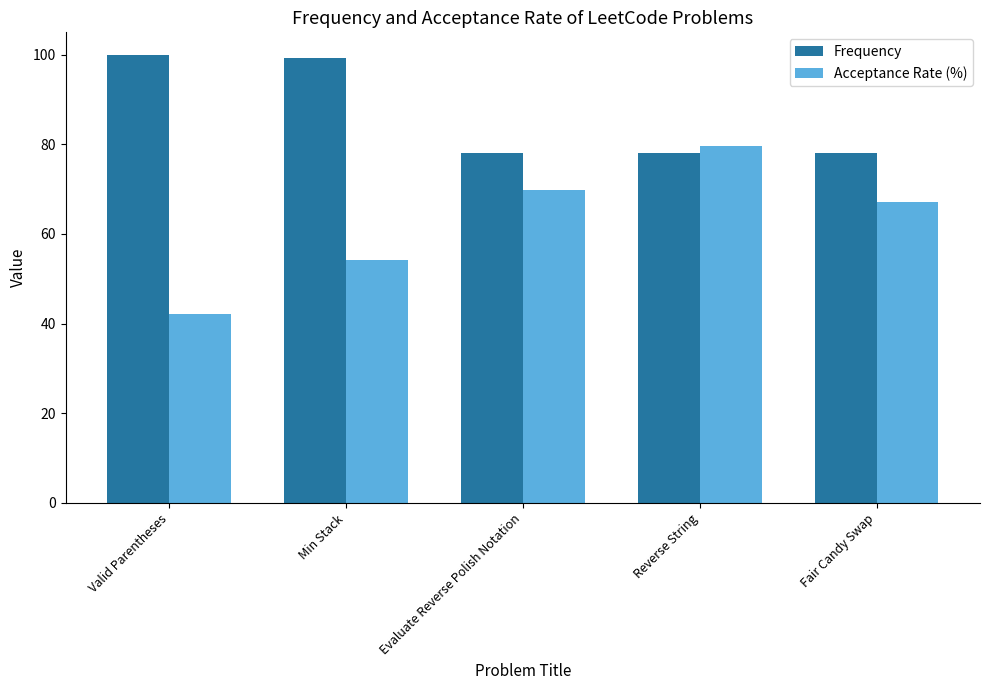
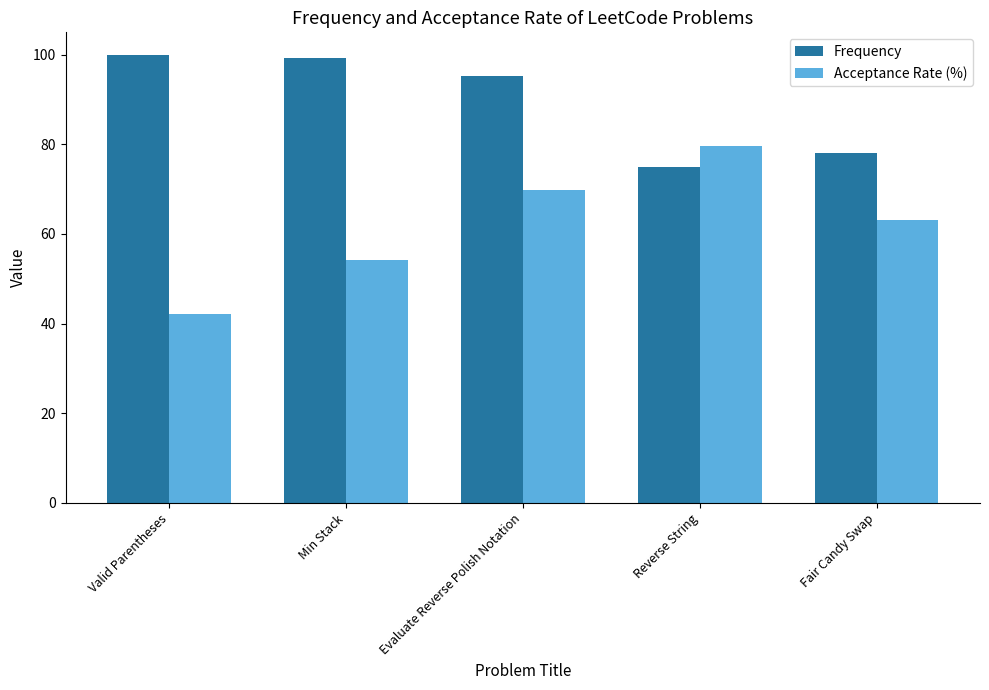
  {
    "Frequency": {
      "Valid Parentheses": 100,
      "Min Stack": 99,
-     "Evaluate Reverse Polish Notation": 78,
-     "Reverse String": 78,
+     "Evaluate Reverse Polish Notation": 95,
+     "Reverse String": 75,
      "Fair Candy Swap": 78
    },
    "Acceptance Rate (%)": {
      "Valid Parentheses": 42,
      "Min Stack": 54,
      "Evaluate Reverse Polish Notation": 70,
      "Reverse String": 80,
-     "Fair Candy Swap": 67
+     "Fair Candy Swap": 63
    }
  }
